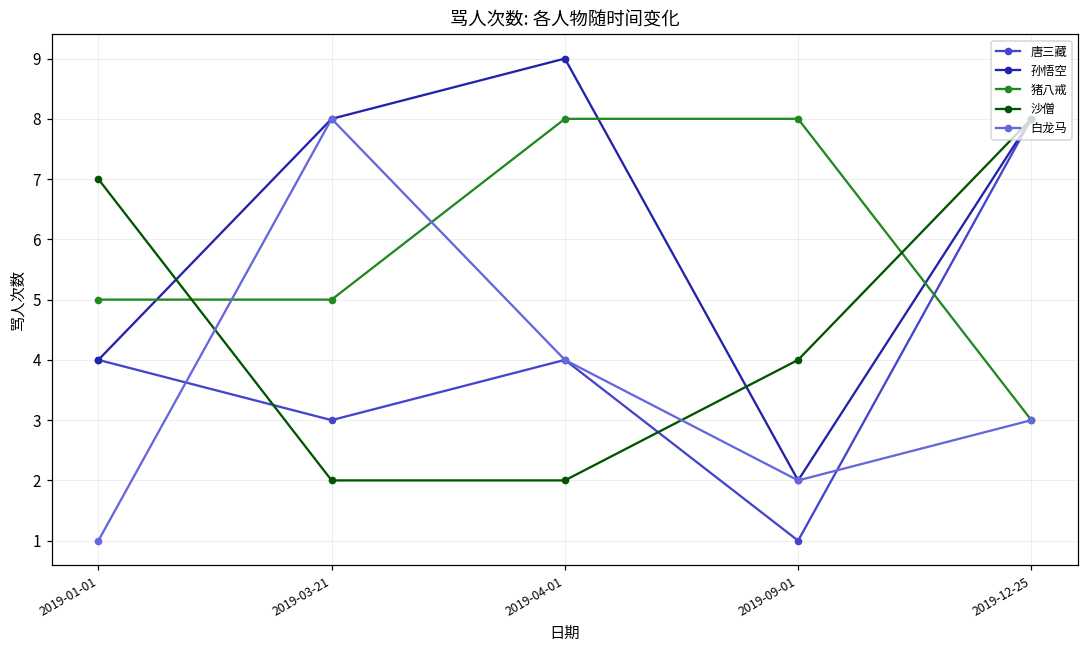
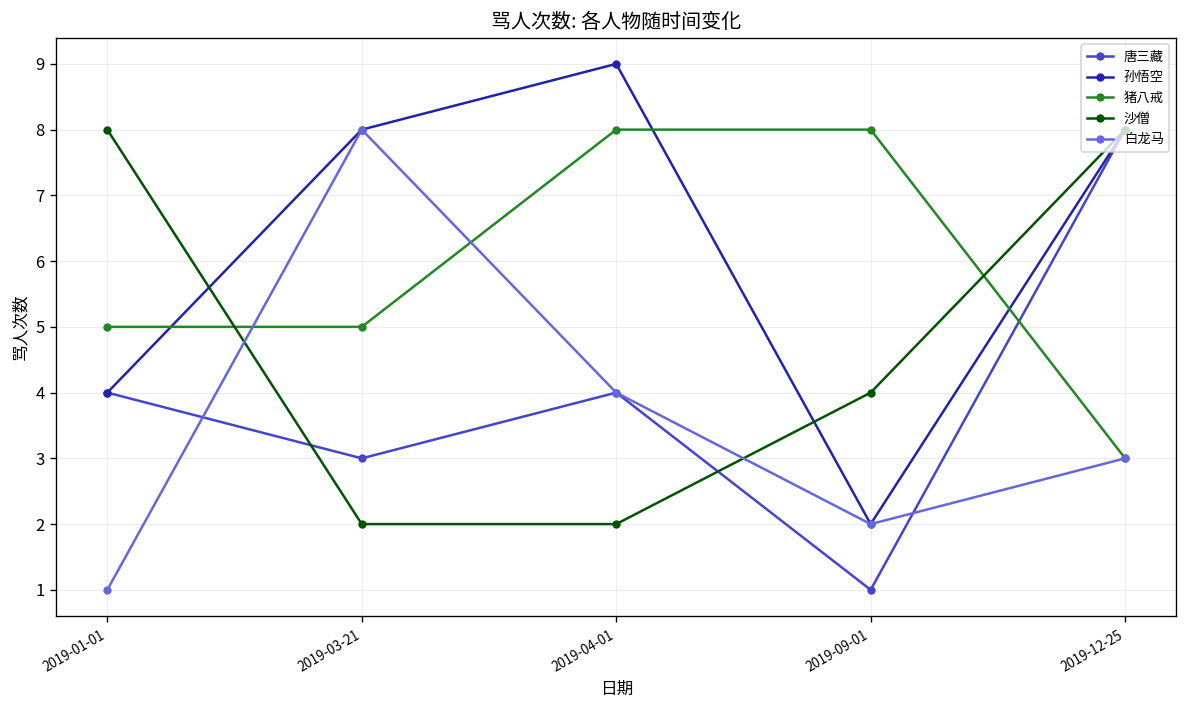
  {
    "猪八戒": {
      "2019-01-01": 5,
      "2019-03-21": 5,
      "2019-04-01": 8,
      "2019-09-01": 8
    },
    "沙僧": {
-     "2019-01-01": 7,
+     "2019-01-01": 8,
      "2019-03-21": 2,
      "2019-04-01": 2,
      "2019-09-01": 4
    }
  }
